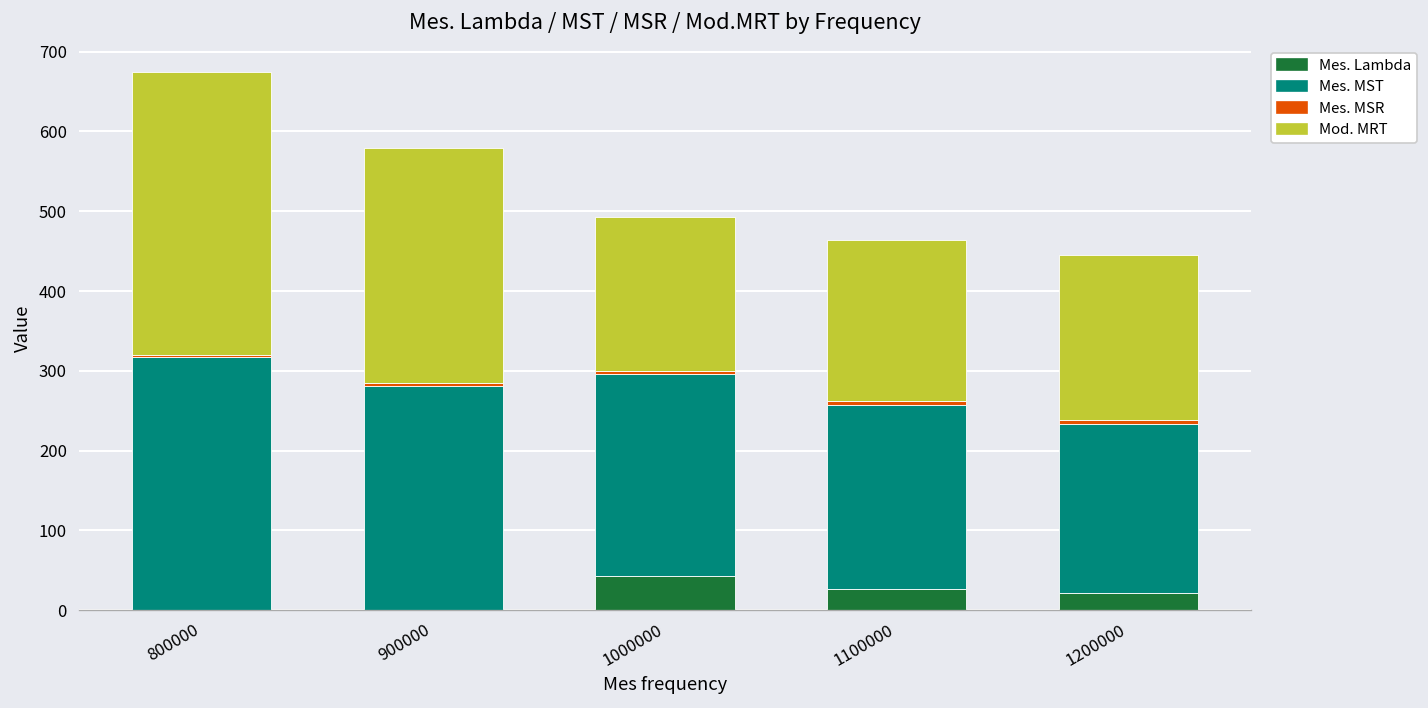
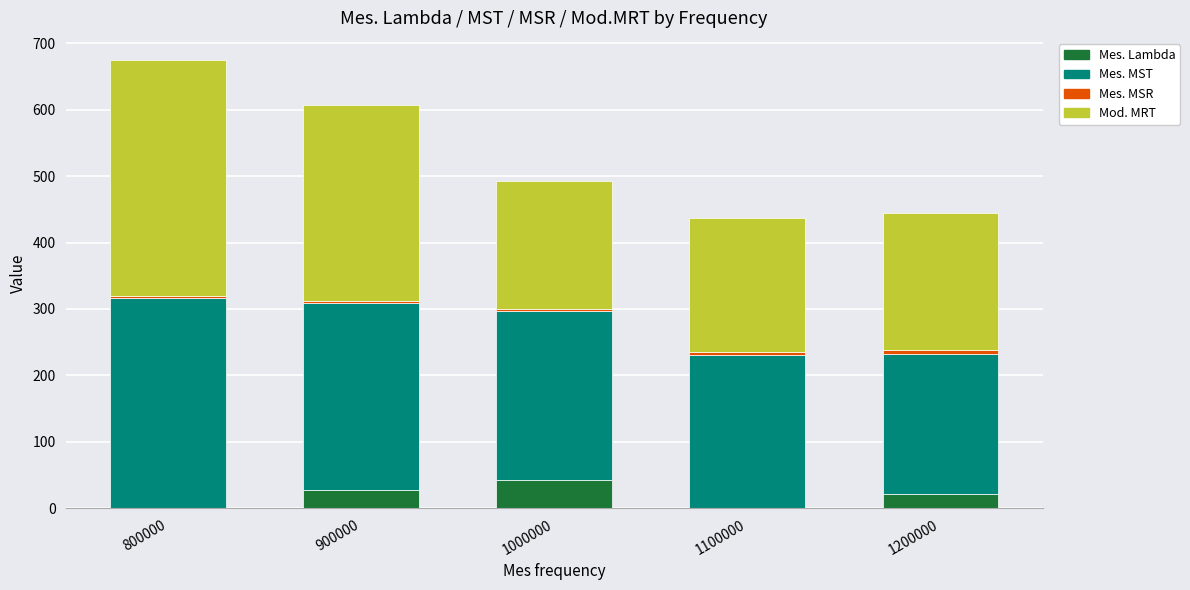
  {
    "Mes. Lambda": {
-     "900000": 0,
+     "900000": 30,
      "1000000": 40,
-     "1100000": 30,
+     "1100000": 0,
      "1200000": 20
    },
    "Mes. MST": {
      "800000": 320,
      "900000": 280,
      "1000000": 250,
      "1100000": 230,
      "1200000": 210
    },
    "Mes. MSR": {
      "1000000": 0,
      "1100000": 0,
      "1200000": 0
    },
    "Mod. MRT": {
      "800000": 350,
      "900000": 290,
      "1000000": 190,
      "1100000": 200,
      "1200000": 210
    }
  }
